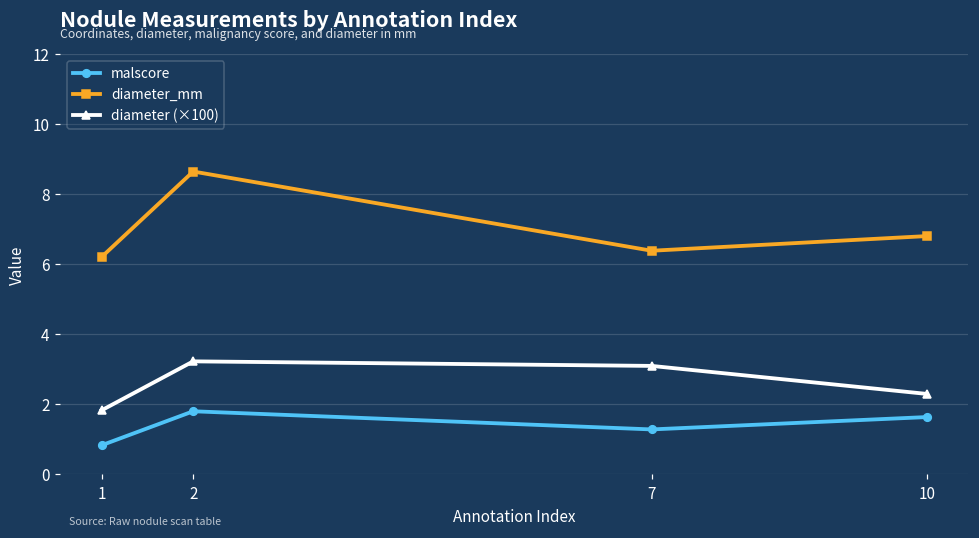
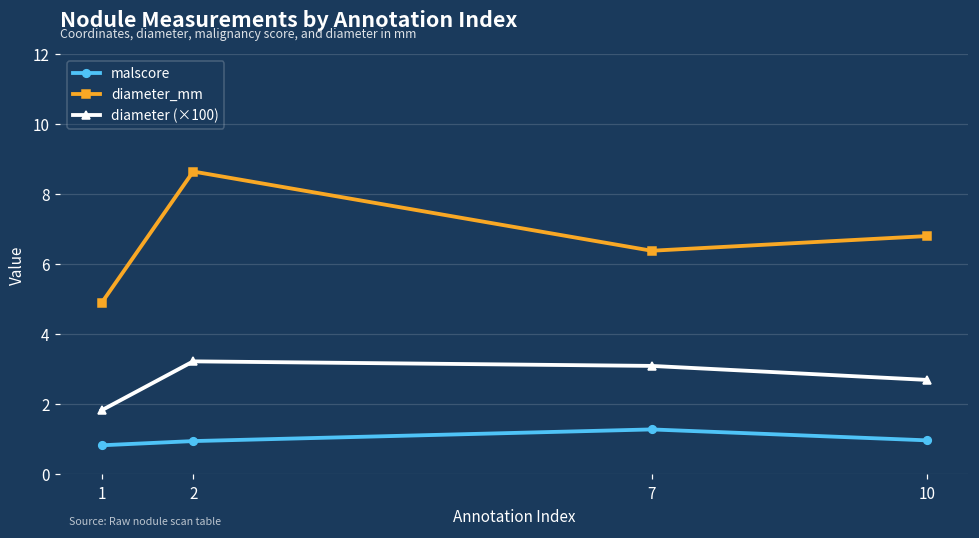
  {
    "malscore": {
      "1": 0.8,
-     "2": 1.8,
+     "2": 1.0,
      "7": 1.3,
-     "10": 1.6
+     "10": 1.0
    },
    "diameter_mm": {
-     "1": 6.2,
+     "1": 4.9,
      "2": 8.7,
      "7": 6.4,
      "10": 6.8
    },
    "diameter (×100)": {
      "1": 1.8,
      "2": 3.2,
      "7": 3.1,
-     "10": 2.3
+     "10": 2.7
    }
  }
